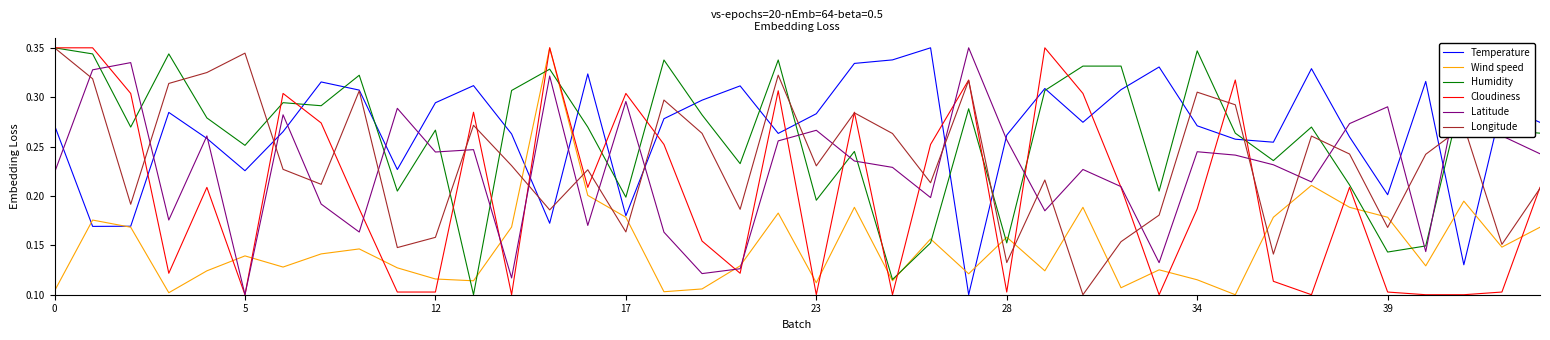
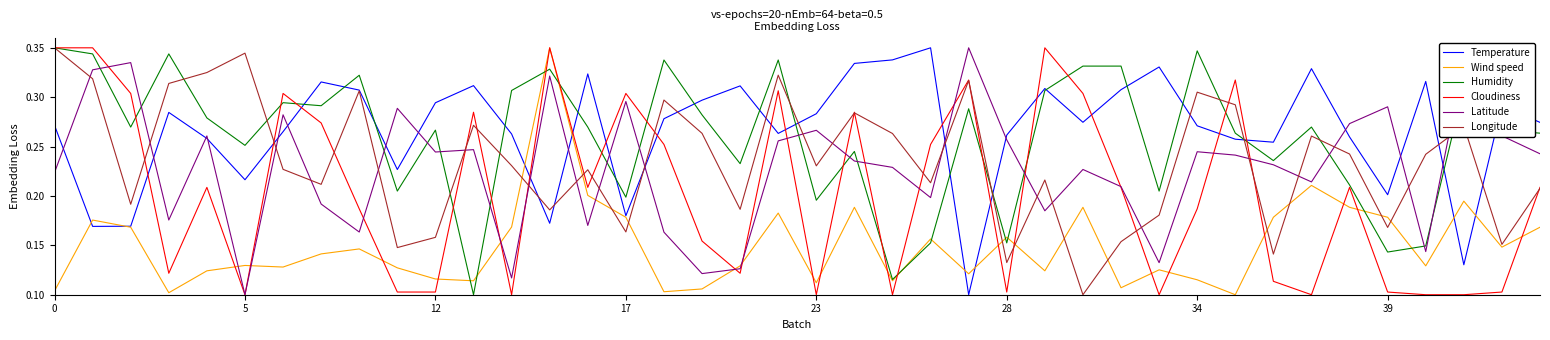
  {
    "Temperature": {
      "0": 0.27,
-     "5": 0.23
+     "5": 0.22
    },
    "Wind speed": {
      "0": 0.10,
-     "5": 0.14
+     "5": 0.13
    },
    "Humidity": {
      "5": 0.25
    },
    "Latitude": {
      "0": 0.22
    },
    "Longitude": {
      "5": 0.34
    }
  }
